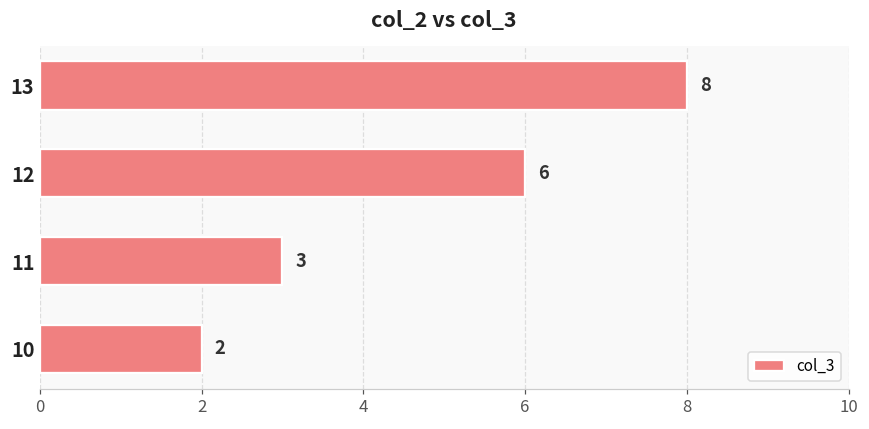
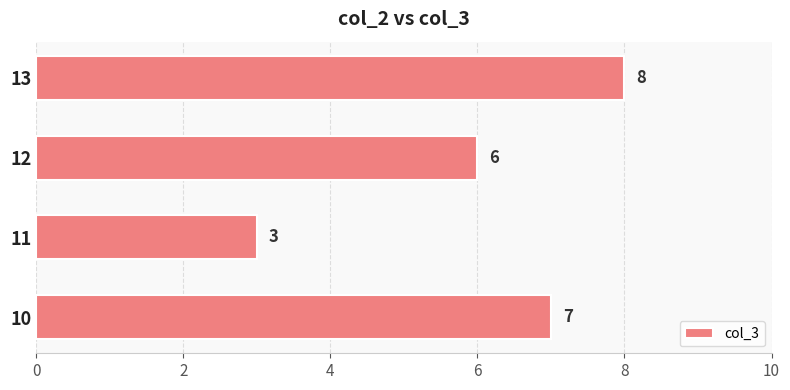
  {
    "13": 8,
    "12": 6,
    "11": 3,
-   "10": 2
+   "10": 7
  }
